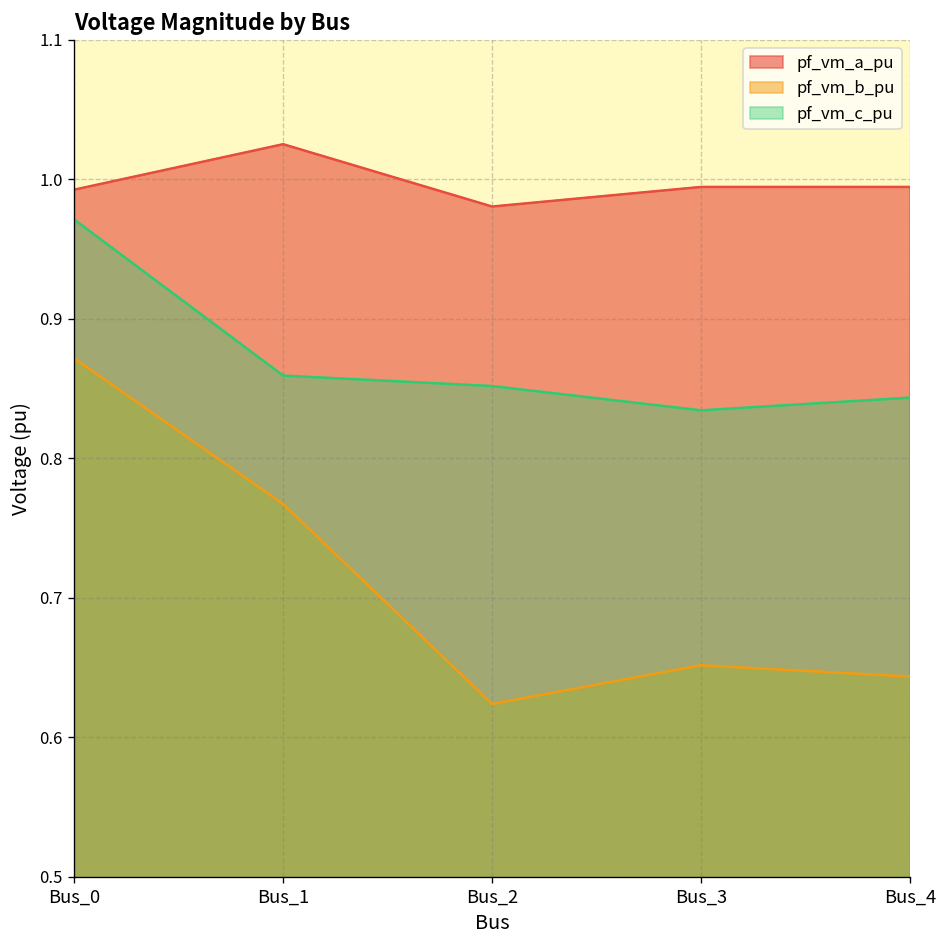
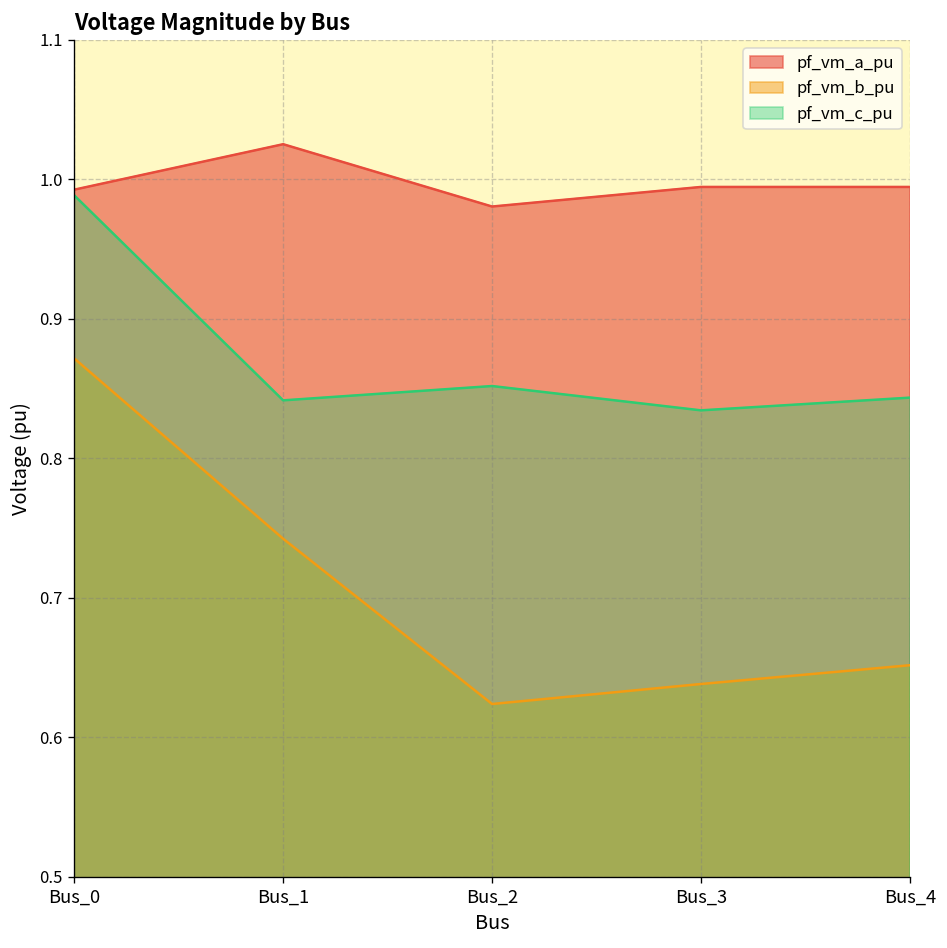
  {
    "pf_vm_a_pu": {
      "Bus_0": 0.993,
      "Bus_1": 1.025,
      "Bus_2": 0.981,
      "Bus_3": 0.995,
      "Bus_4": 0.995
    },
    "pf_vm_b_pu": {
      "Bus_0": 0.872,
-     "Bus_1": 0.767,
+     "Bus_1": 0.742,
      "Bus_2": 0.624,
-     "Bus_3": 0.652,
-     "Bus_4": 0.644
+     "Bus_3": 0.638,
+     "Bus_4": 0.652
    },
    "pf_vm_c_pu": {
-     "Bus_0": 0.971,
-     "Bus_1": 0.859,
+     "Bus_0": 0.989,
+     "Bus_1": 0.842,
      "Bus_2": 0.852,
      "Bus_3": 0.834,
      "Bus_4": 0.844
    }
  }
